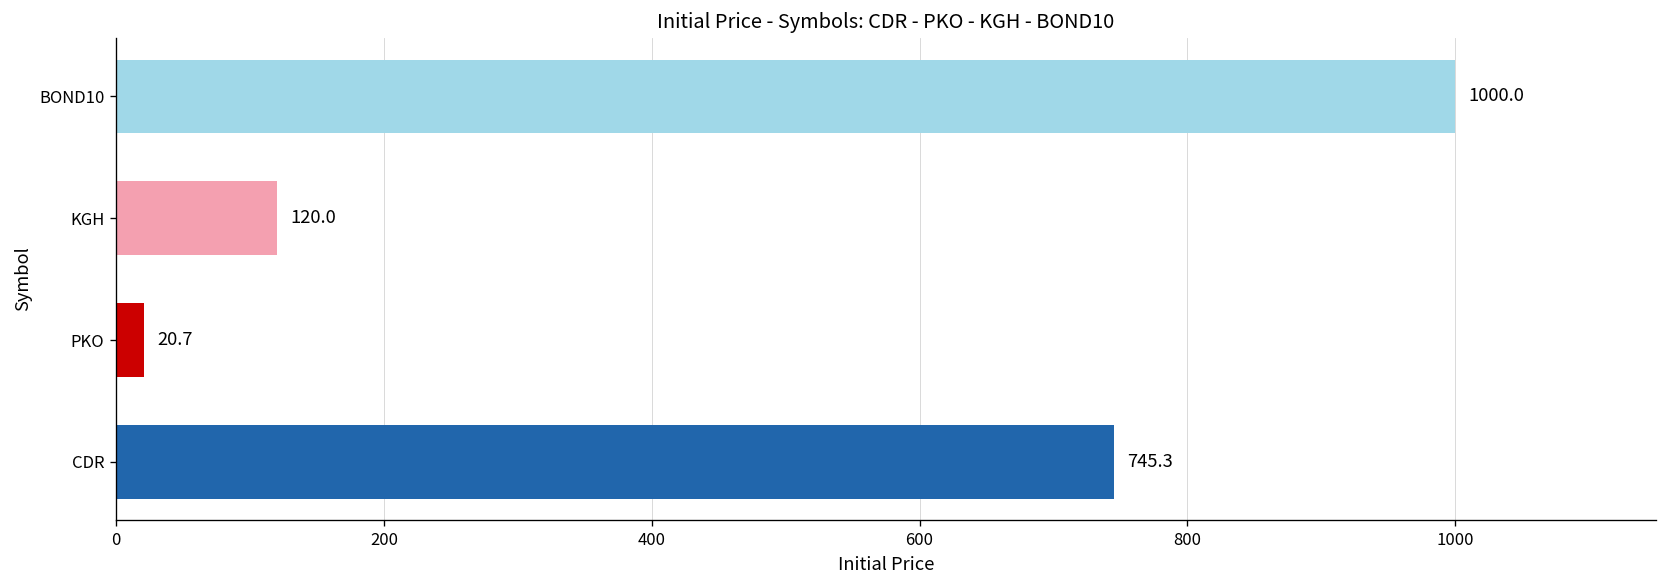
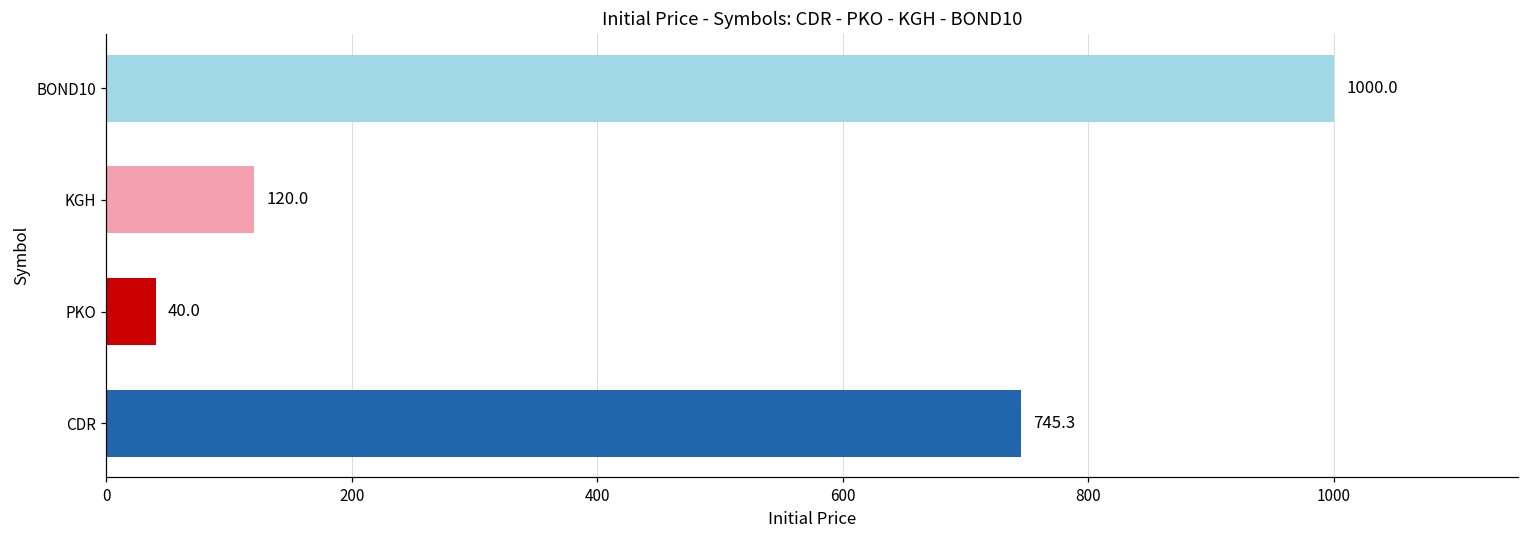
  {
    "BOND10": 1000.0,
    "KGH": 120.0,
-   "PKO": 20.7,
+   "PKO": 40.0,
    "CDR": 745.3
  }
